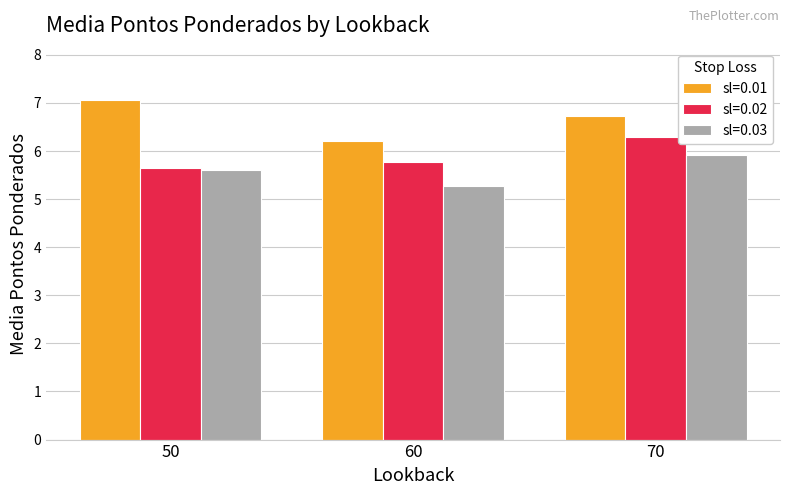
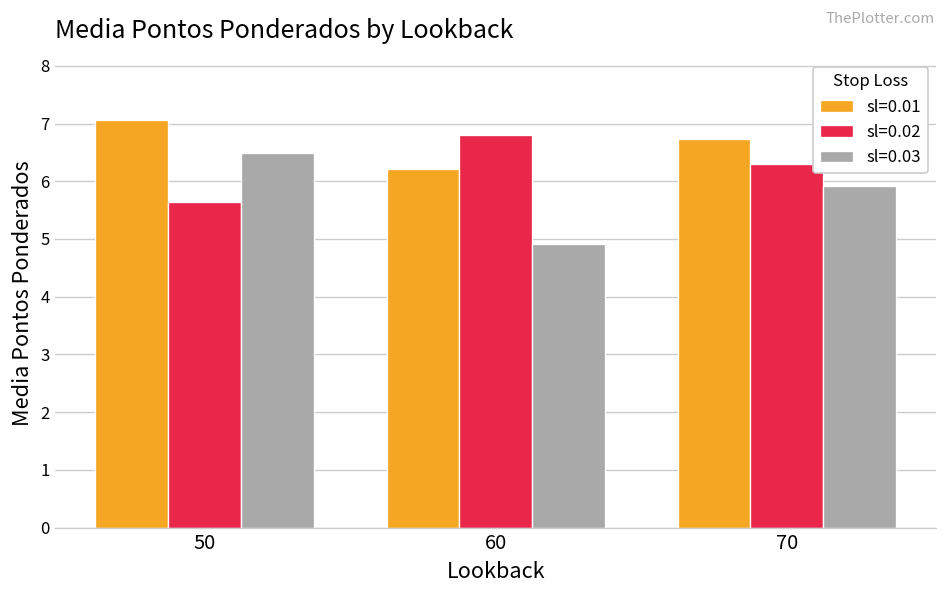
  {
    "sl=0.01": {
      "50": 7.1,
      "60": 6.2,
      "70": 6.7
    },
    "sl=0.02": {
      "50": 5.6,
-     "60": 5.8,
+     "60": 6.8,
      "70": 6.3
    },
    "sl=0.03": {
-     "50": 5.6,
-     "60": 5.3,
+     "50": 6.5,
+     "60": 4.9,
      "70": 5.9
    }
  }
